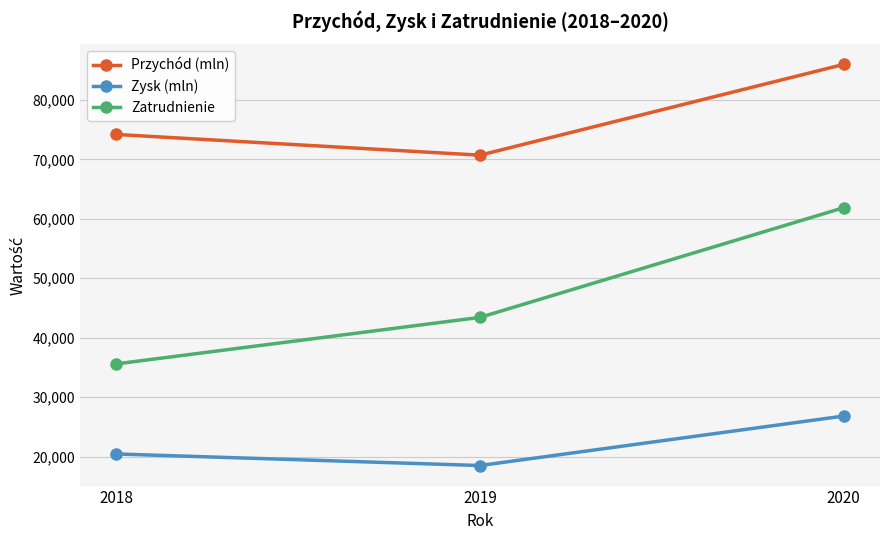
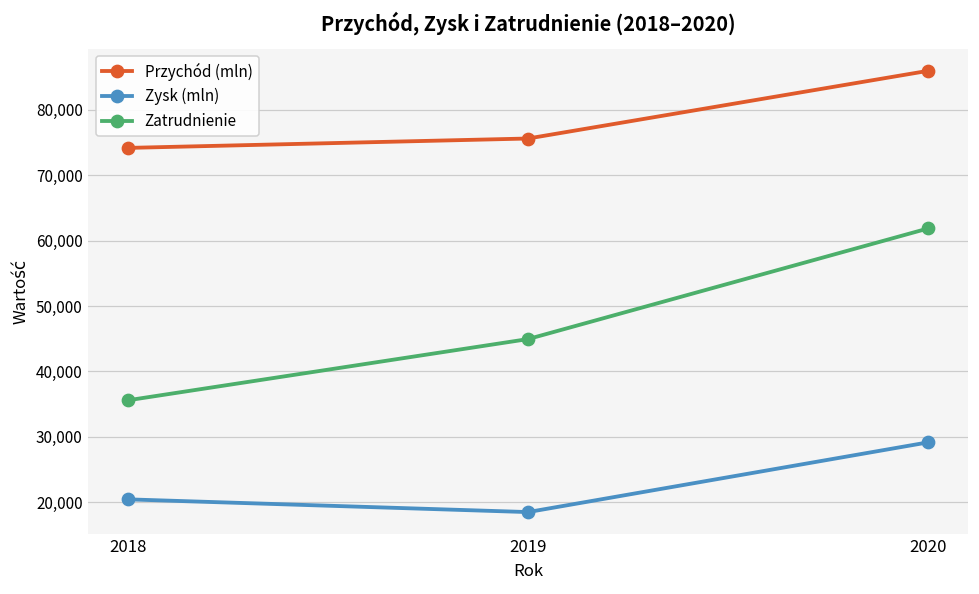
  {
    "Przychód (mln)": {
      "2018": "74,000",
-     "2019": "71,000",
+     "2019": "76,000",
      "2020": "86,000"
    },
    "Zysk (mln)": {
      "2018": "20,000",
      "2019": "18,000",
-     "2020": "27,000"
+     "2020": "29,000"
    },
    "Zatrudnienie": {
      "2018": "36,000",
-     "2019": "43,000",
+     "2019": "45,000",
      "2020": "62,000"
    }
  }
